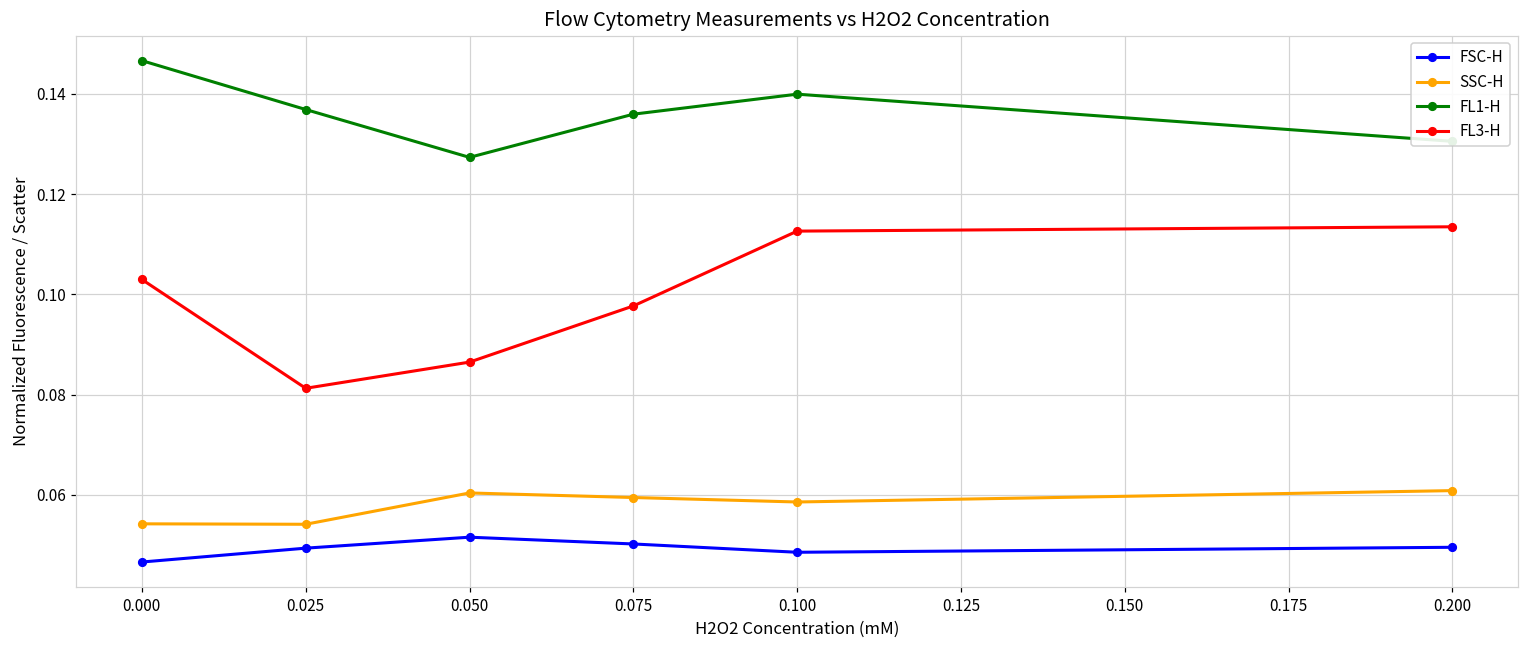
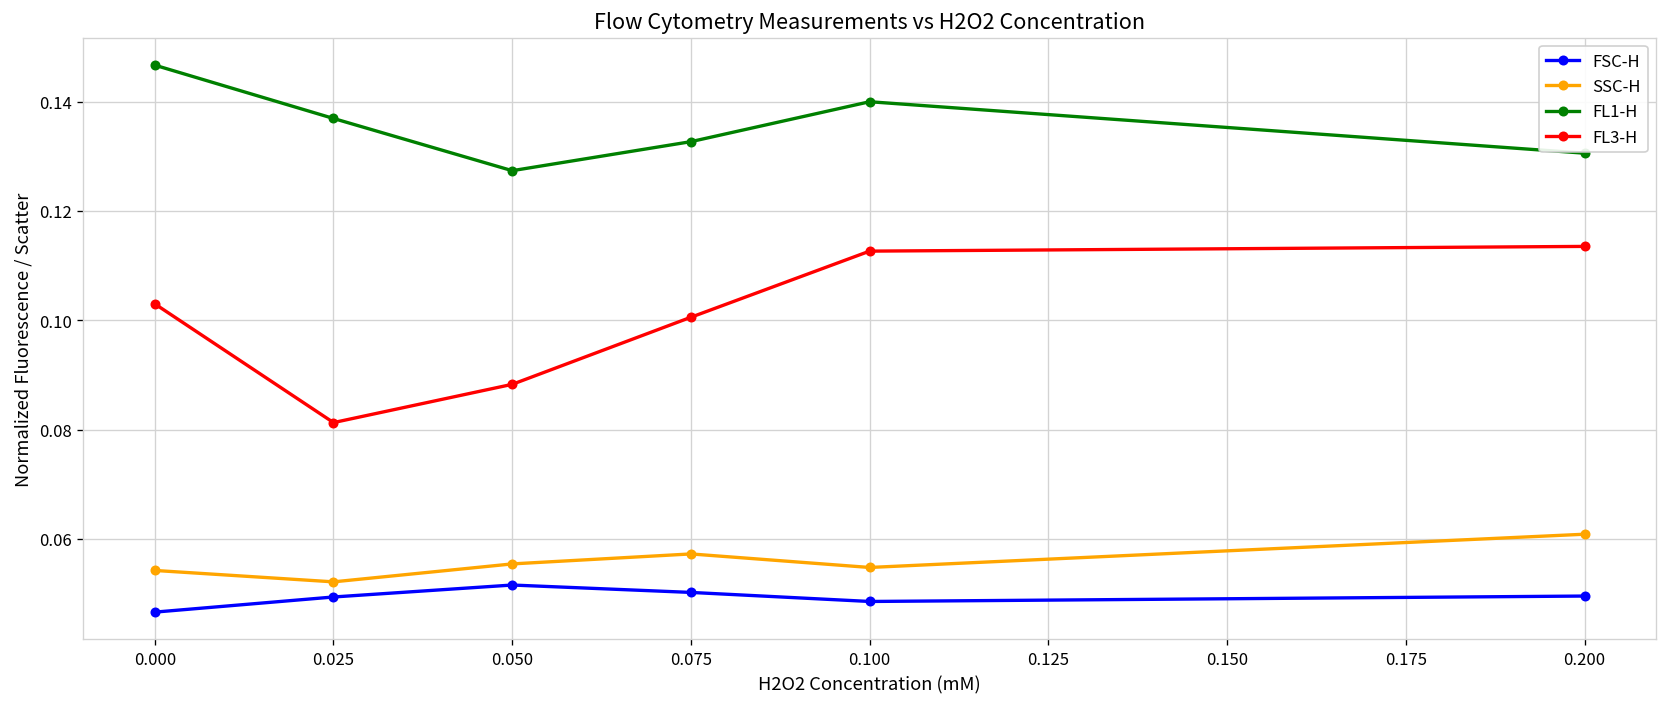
  {
    "FSC-H": {
      "0.000": 0.047,
      "0.025": 0.049,
      "0.050": 0.052,
      "0.075": 0.050,
      "0.100": 0.049,
      "0.200": 0.050
    },
    "SSC-H": {
      "0.000": 0.054,
-     "0.025": 0.054,
-     "0.050": 0.060,
-     "0.075": 0.059,
-     "0.100": 0.059,
+     "0.025": 0.052,
+     "0.050": 0.055,
+     "0.075": 0.057,
+     "0.100": 0.055,
      "0.200": 0.061
    },
    "FL1-H": {
      "0.000": 0.147,
      "0.025": 0.137,
      "0.050": 0.127,
-     "0.075": 0.136,
+     "0.075": 0.133,
      "0.100": 0.140,
      "0.200": 0.131
    },
    "FL3-H": {
      "0.000": 0.103,
      "0.025": 0.081,
-     "0.050": 0.086,
-     "0.075": 0.098,
+     "0.050": 0.088,
+     "0.075": 0.101,
      "0.100": 0.113,
      "0.200": 0.113
    }
  }
